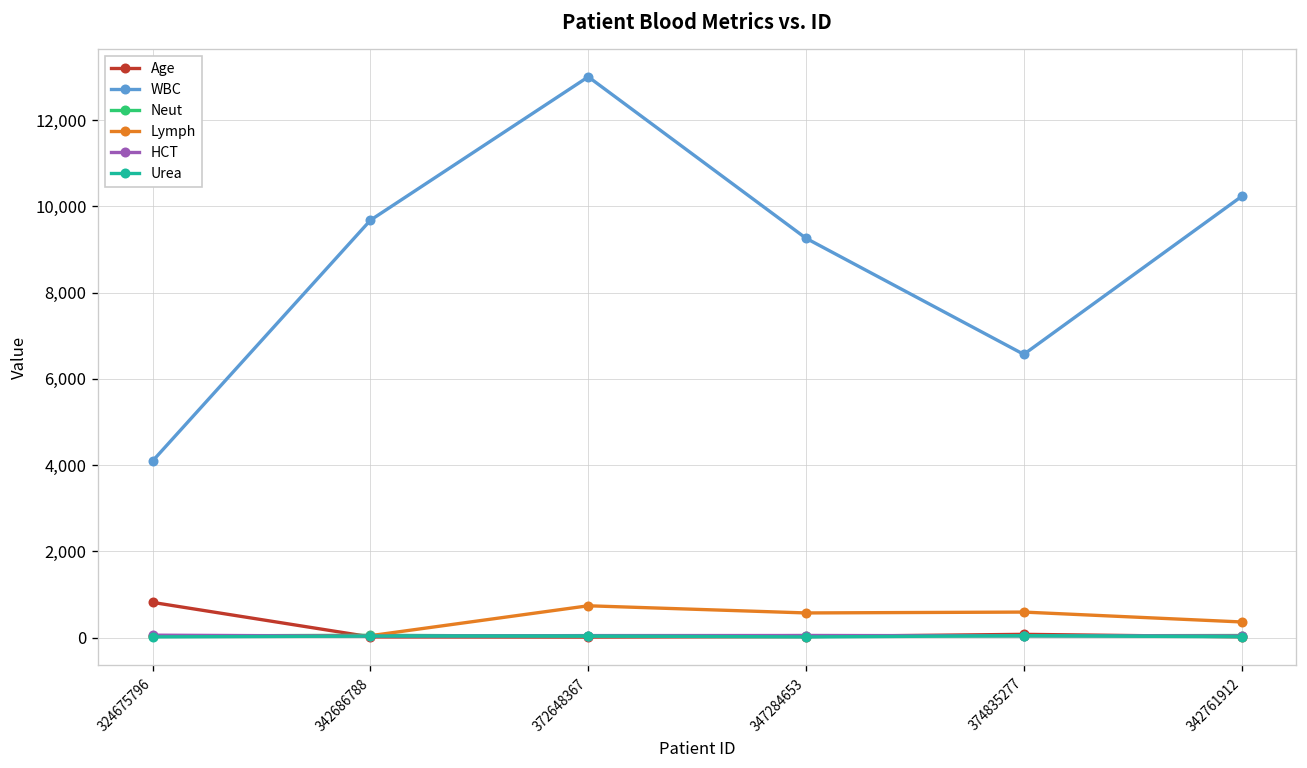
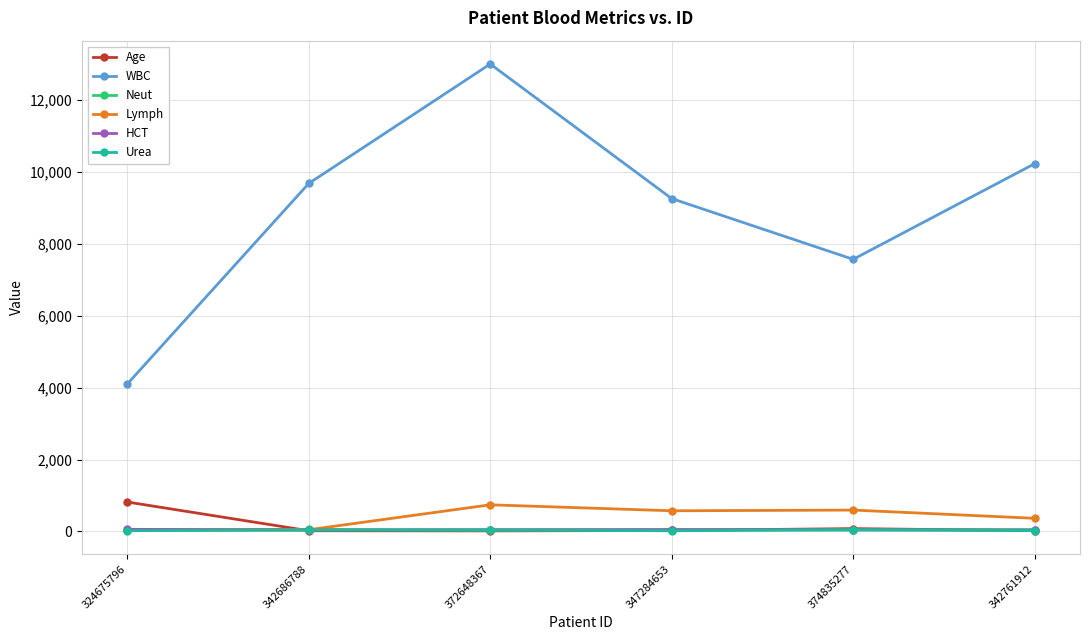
  {
    "Age": {
      "324675796": "800"
    },
    "WBC": {
      "324675796": "4,100",
      "342686788": "9,700",
      "372648367": "13,000",
      "347284653": "9,300",
-     "374835277": "6,600",
+     "374835277": "7,600",
      "342761912": "10,200"
    },
    "Lymph": {
      "372648367": "700",
      "347284653": "600",
      "374835277": "600",
      "342761912": "400"
    }
  }
